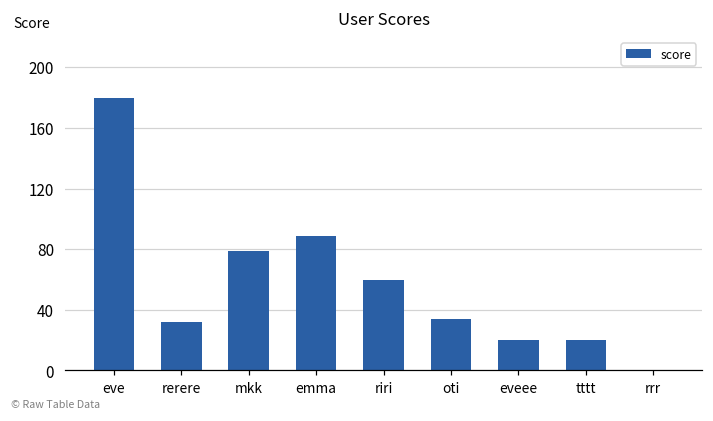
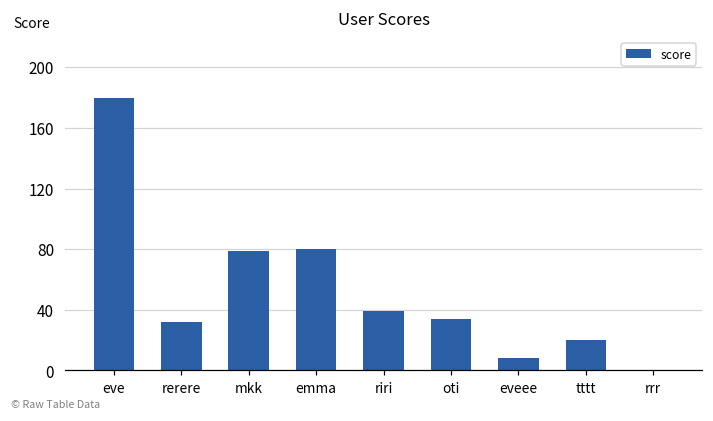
  {
    "eve": 180,
    "rerere": 32,
    "mkk": 79,
-   "emma": 89,
-   "riri": 60,
+   "emma": 80,
+   "riri": 39,
    "oti": 34,
-   "eveee": 20,
+   "eveee": 8,
    "tttt": 20,
    "rrr": 0
  }
